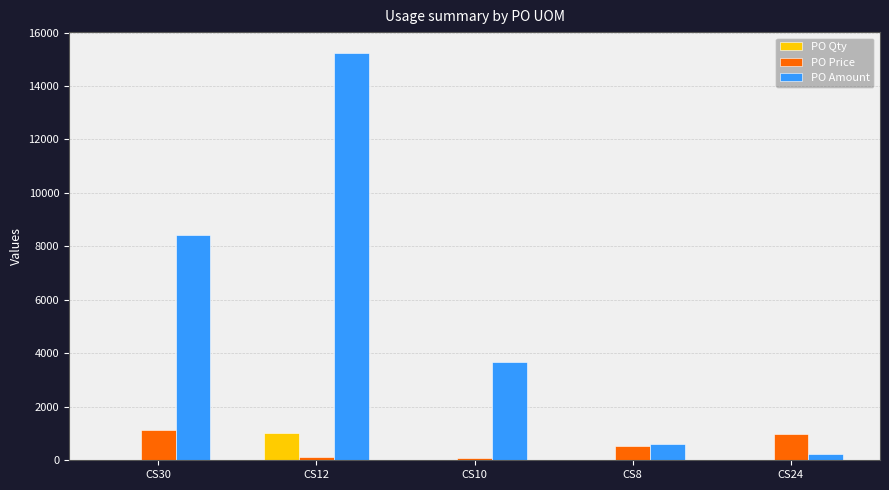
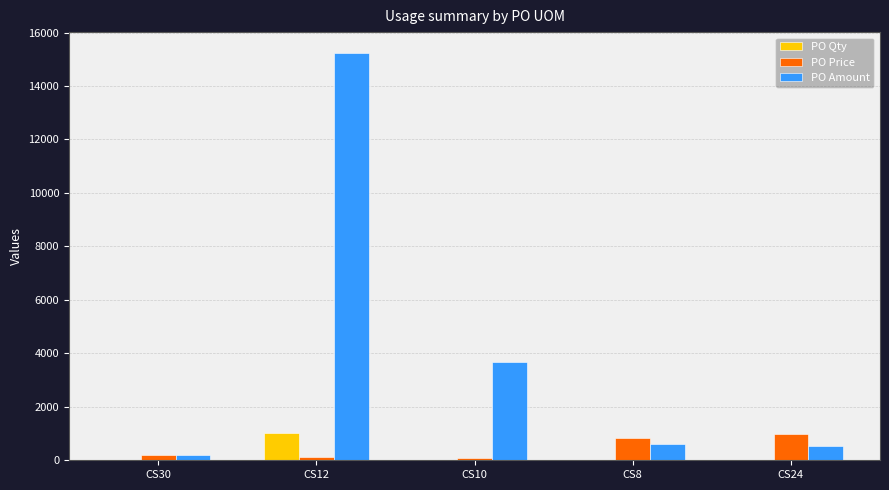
  {
    "PO Qty": {
      "CS12": 1000
    },
    "PO Price": {
-     "CS30": 1100,
+     "CS30": 200,
      "CS12": 100,
-     "CS8": 500,
+     "CS8": 800,
      "CS24": 1000
    },
    "PO Amount": {
-     "CS30": 8400,
+     "CS30": 200,
      "CS12": 15300,
      "CS10": 3700,
      "CS8": 600,
-     "CS24": 200
+     "CS24": 500
    }
  }
